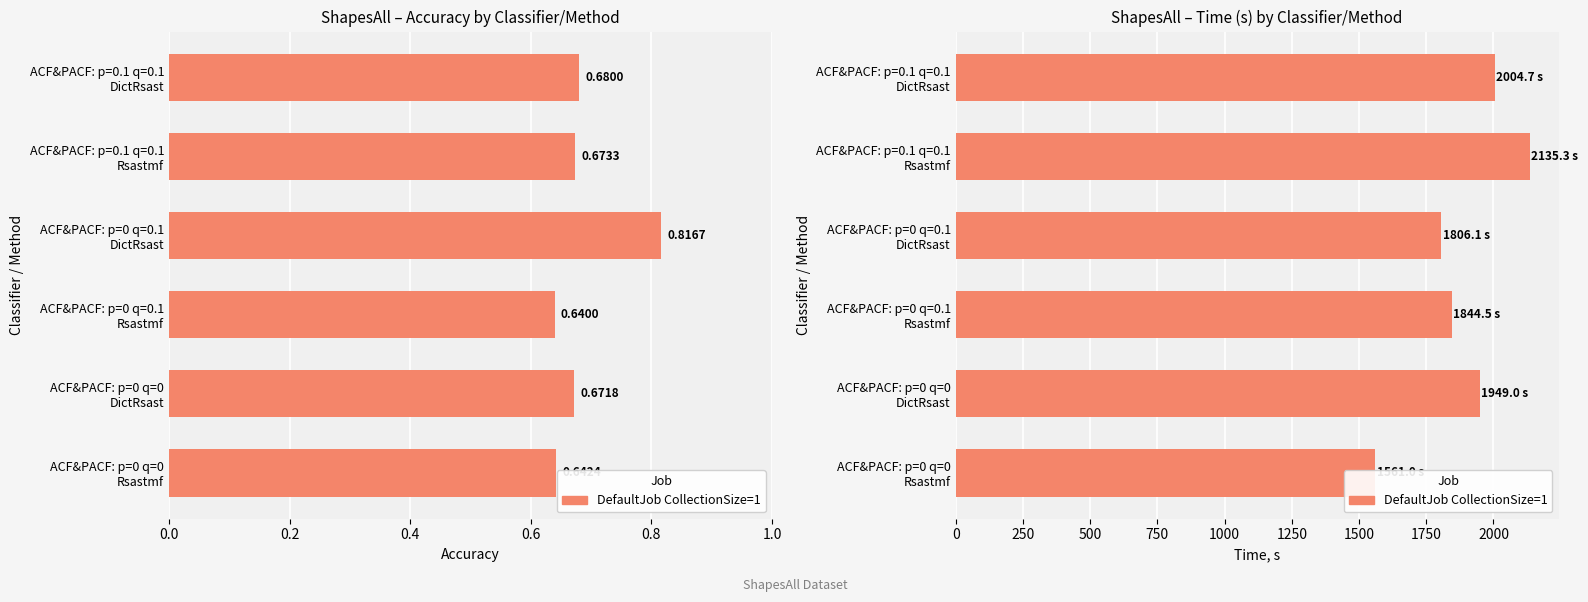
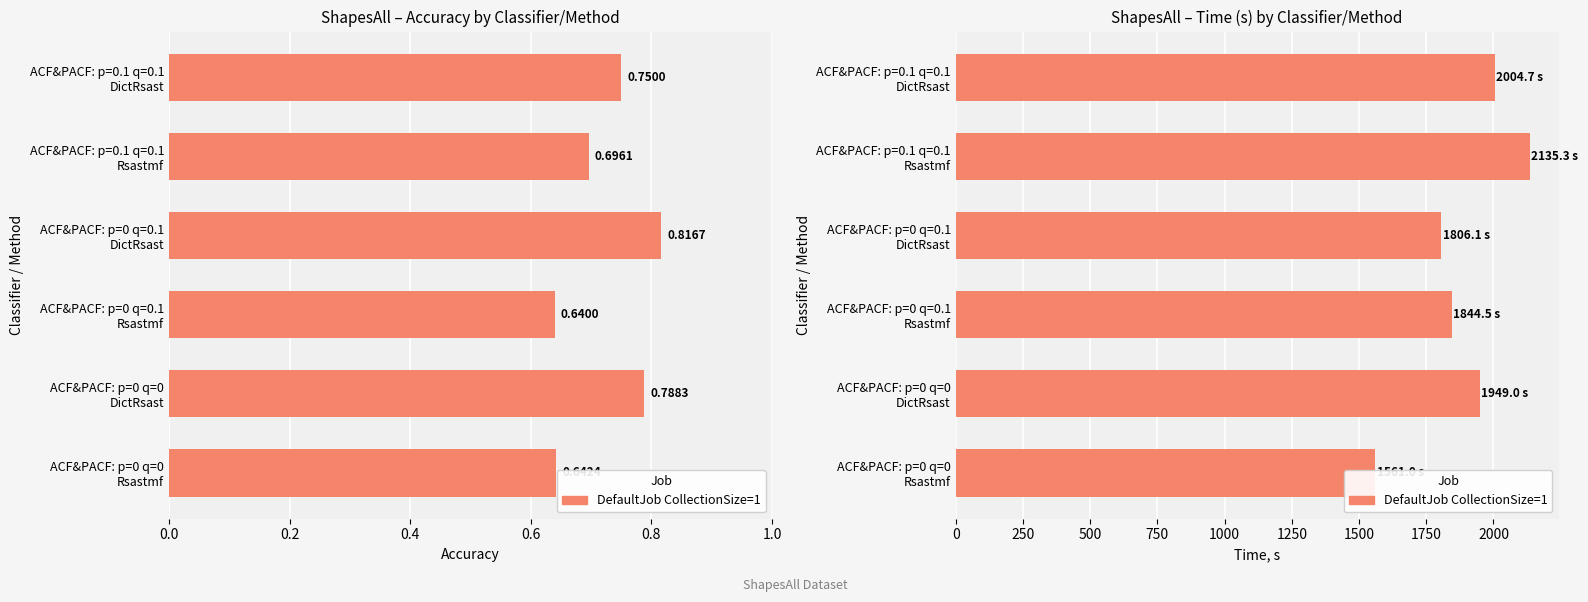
  {
    "ShapesAll – Accuracy by Classifier/Method": {
-     "ACF&PACF: p=0.1 q=0.1 DictRsast": 0.6800,
-     "ACF&PACF: p=0.1 q=0.1 Rsastmf": 0.6733,
+     "ACF&PACF: p=0.1 q=0.1 DictRsast": 0.7500,
+     "ACF&PACF: p=0.1 q=0.1 Rsastmf": 0.6961,
      "ACF&PACF: p=0 q=0.1 DictRsast": 0.8167,
      "ACF&PACF: p=0 q=0.1 Rsastmf": 0.6400,
-     "ACF&PACF: p=0 q=0 DictRsast": 0.6718
+     "ACF&PACF: p=0 q=0 DictRsast": 0.7883
    },
    "ShapesAll – Time (s) by Classifier/Method": {
      "ACF&PACF: p=0.1 q=0.1 DictRsast": 2004.7,
      "ACF&PACF: p=0.1 q=0.1 Rsastmf": 2135.3,
      "ACF&PACF: p=0 q=0.1 DictRsast": 1806.1,
      "ACF&PACF: p=0 q=0.1 Rsastmf": 1844.5,
      "ACF&PACF: p=0 q=0 DictRsast": 1949.0
    }
  }
